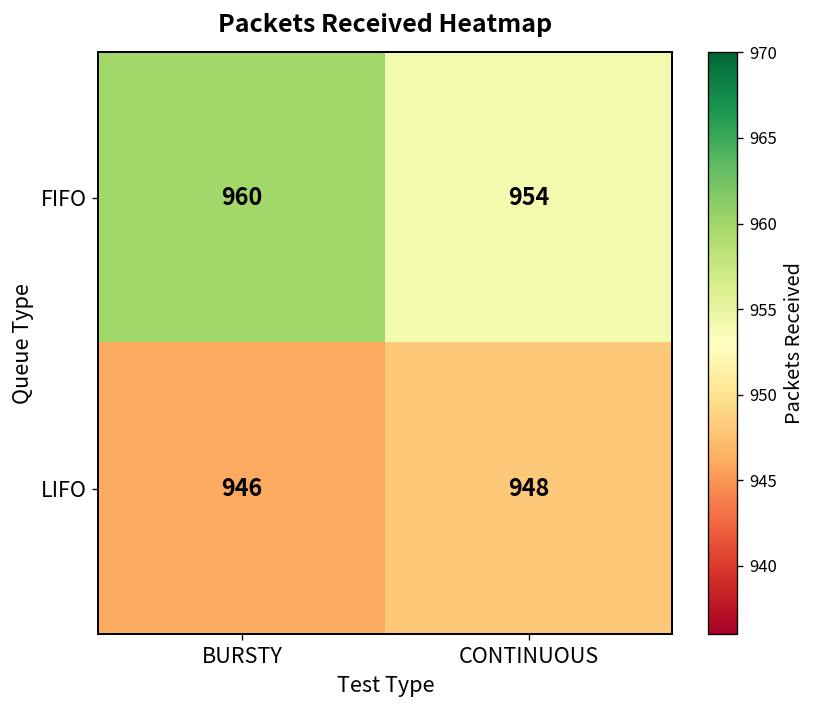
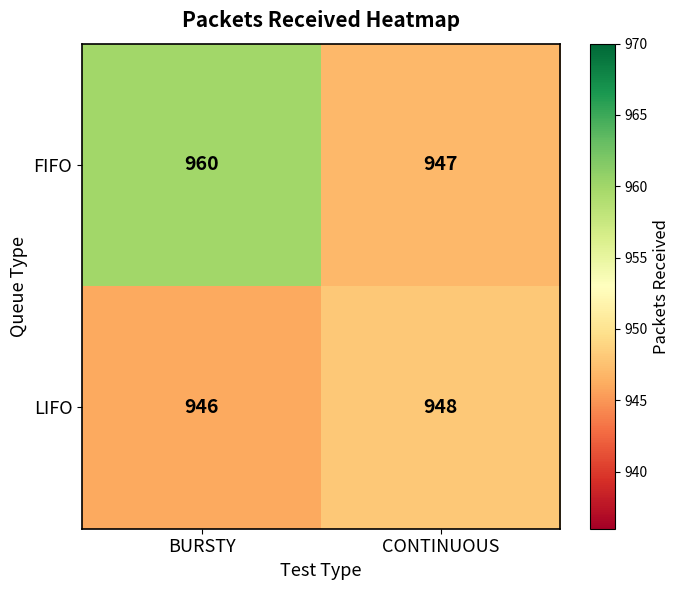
  {
    "FIFO": {
      "BURSTY": 960,
-     "CONTINUOUS": 954
+     "CONTINUOUS": 947
    },
    "LIFO": {
      "BURSTY": 946,
      "CONTINUOUS": 948
    }
  }
